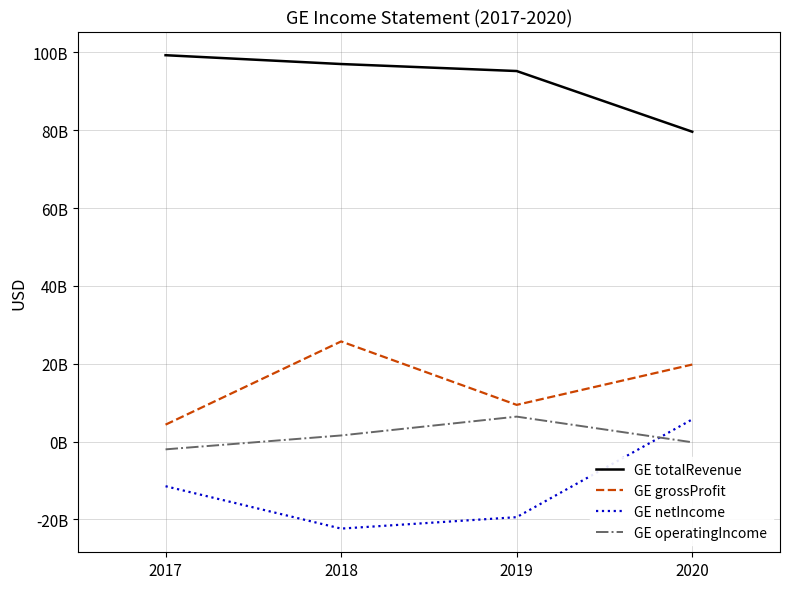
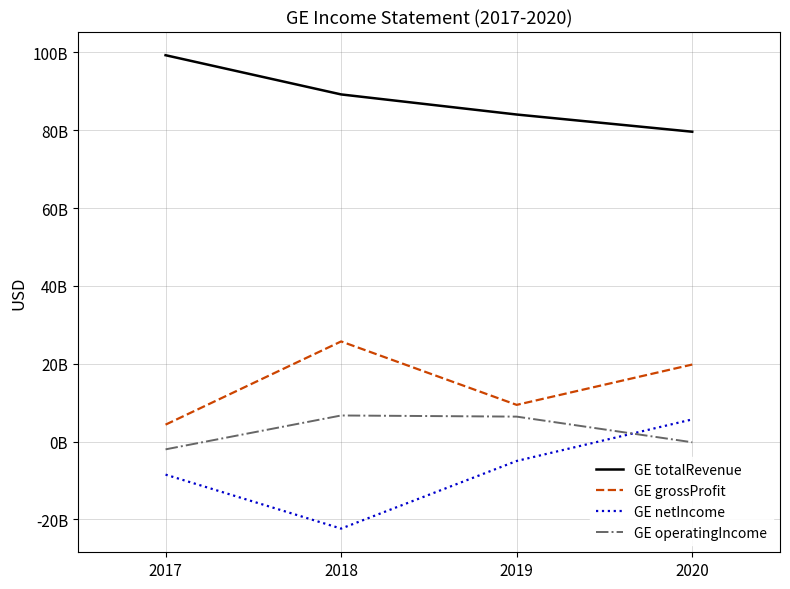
  {
    "GE totalRevenue": {
      "2017": 99000000000,
-     "2018": 97000000000,
-     "2019": 95000000000,
+     "2018": 89000000000,
+     "2019": 84000000000,
      "2020": 80000000000
    },
    "GE grossProfit": {
      "2017": 4000000000,
      "2018": 26000000000,
      "2019": 9000000000,
      "2020": 20000000000
    },
    "GE netIncome": {
-     "2017": -11000000000,
+     "2017": -8000000000,
      "2018": -22000000000,
-     "2019": -19000000000,
+     "2019": -5000000000,
      "2020": 6000000000
    },
    "GE operatingIncome": {
      "2017": -2000000000,
-     "2018": 2000000000,
+     "2018": 7000000000,
      "2019": 6000000000,
      "2020": 0
    }
  }
